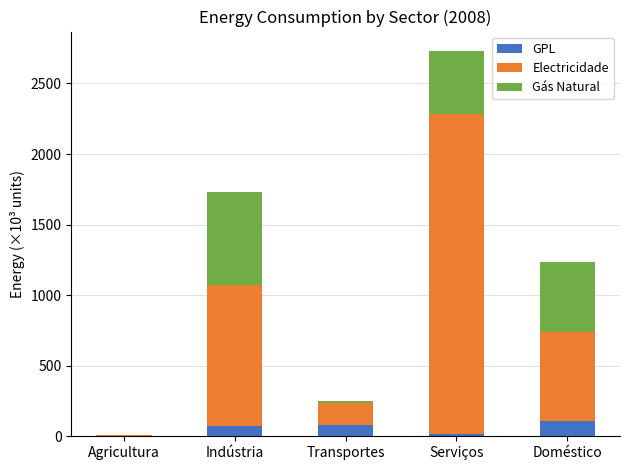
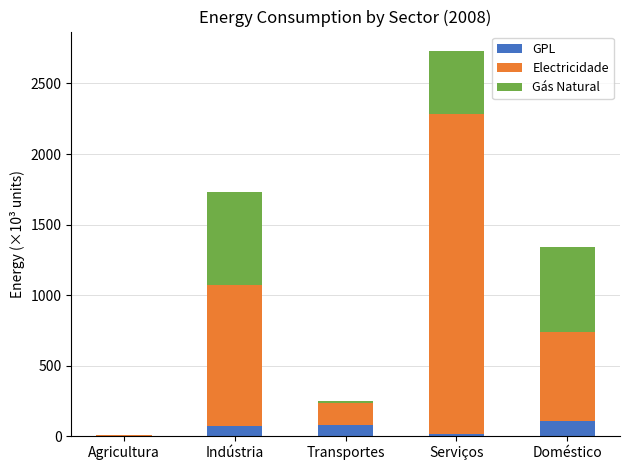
  {
    "GPL": {
      "Indústria": 70,
      "Transportes": 80,
      "Doméstico": 110
    },
    "Electricidade": {
      "Indústria": 1000,
      "Transportes": 160,
      "Serviços": 2260,
      "Doméstico": 630
    },
    "Gás Natural": {
      "Indústria": 660,
      "Serviços": 450,
-     "Doméstico": 500
+     "Doméstico": 600
    }
  }
